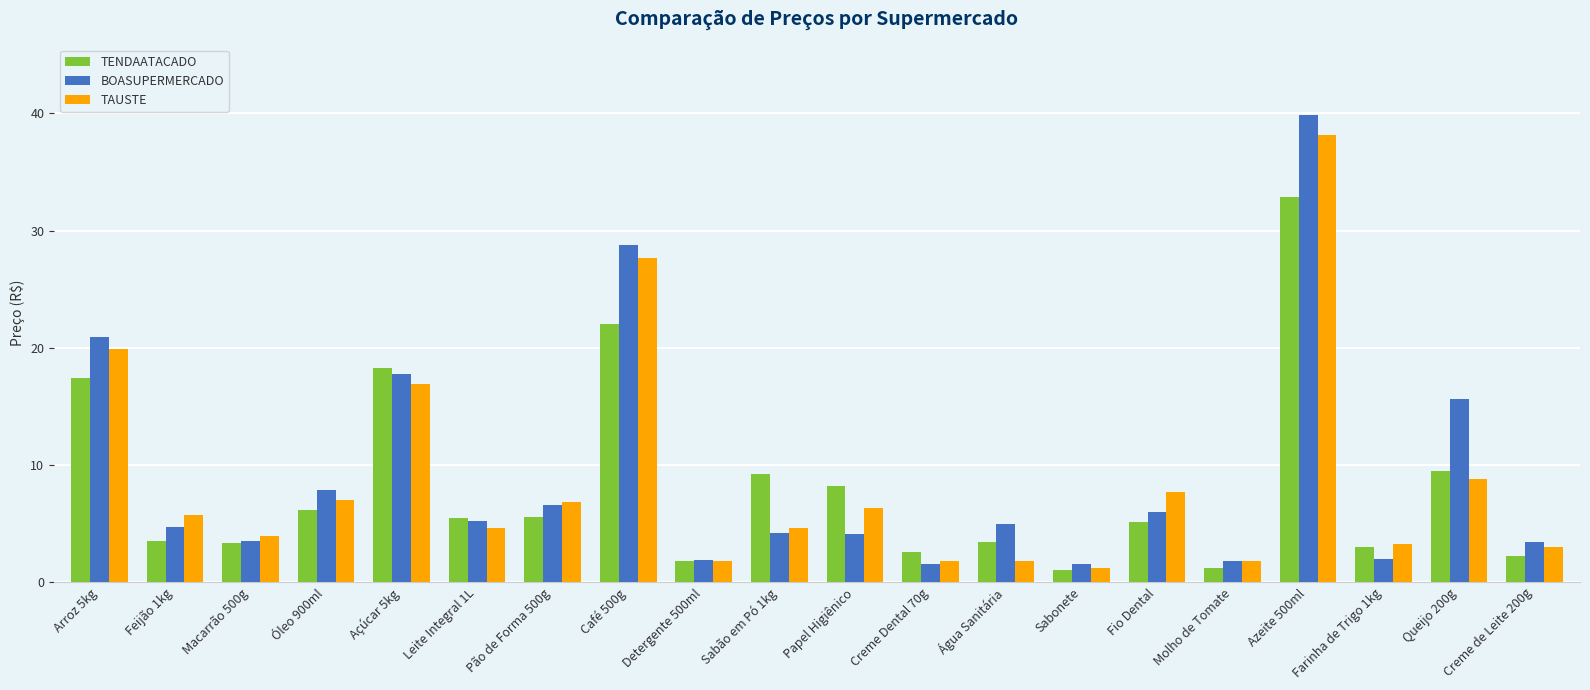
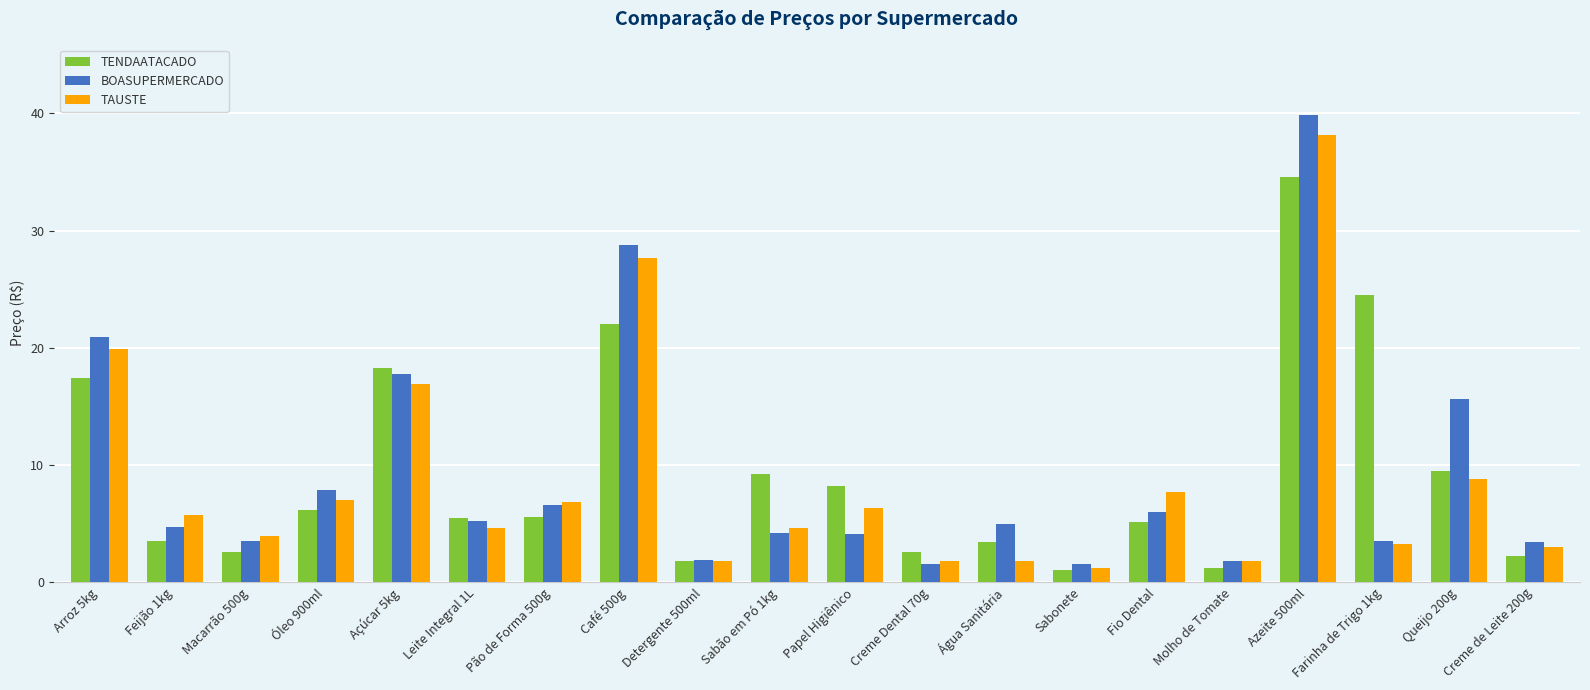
  {
    "TENDAATACADO": {
      "Arroz 5kg": 17.4,
      "Feijão 1kg": 3.6,
-     "Macarrão 500g": 3.3,
+     "Macarrão 500g": 2.6,
      "Óleo 900ml": 6.2,
      "Açúcar 5kg": 18.3,
      "Leite Integral 1L": 5.5,
      "Pão de Forma 500g": 5.6,
      "Café 500g": 22.0,
      "Detergente 500ml": 1.8,
      "Sabão em Pó 1kg": 9.3,
      "Papel Higiênico": 8.2,
      "Creme Dental 70g": 2.6,
      "Água Sanitária": 3.5,
      "Sabonete": 1.1,
      "Fio Dental": 5.2,
      "Molho de Tomate": 1.3,
-     "Azeite 500ml": 32.9,
-     "Farinha de Trigo 1kg": 3.0,
+     "Azeite 500ml": 34.5,
+     "Farinha de Trigo 1kg": 24.5,
      "Queijo 200g": 9.5,
      "Creme de Leite 200g": 2.3
    },
    "BOASUPERMERCADO": {
      "Arroz 5kg": 20.9,
      "Feijão 1kg": 4.7,
      "Macarrão 500g": 3.5,
      "Óleo 900ml": 7.9,
      "Açúcar 5kg": 17.7,
      "Leite Integral 1L": 5.2,
      "Pão de Forma 500g": 6.6,
      "Café 500g": 28.8,
      "Detergente 500ml": 1.9,
      "Sabão em Pó 1kg": 4.2,
      "Papel Higiênico": 4.1,
      "Creme Dental 70g": 1.6,
      "Água Sanitária": 5.0,
      "Sabonete": 1.6,
      "Fio Dental": 6.0,
      "Molho de Tomate": 1.8,
      "Azeite 500ml": 39.9,
-     "Farinha de Trigo 1kg": 1.9,
+     "Farinha de Trigo 1kg": 3.5,
      "Queijo 200g": 15.6,
      "Creme de Leite 200g": 3.5
    },
    "TAUSTE": {
      "Arroz 5kg": 19.9,
      "Feijão 1kg": 5.8,
      "Macarrão 500g": 4.0,
      "Óleo 900ml": 7.0,
      "Açúcar 5kg": 16.9,
      "Leite Integral 1L": 4.6,
      "Pão de Forma 500g": 6.9,
      "Café 500g": 27.7,
      "Detergente 500ml": 1.8,
      "Sabão em Pó 1kg": 4.6,
      "Papel Higiênico": 6.4,
      "Creme Dental 70g": 1.8,
      "Água Sanitária": 1.8,
      "Sabonete": 1.2,
      "Fio Dental": 7.7,
      "Molho de Tomate": 1.8,
      "Azeite 500ml": 38.2,
      "Farinha de Trigo 1kg": 3.3,
      "Queijo 200g": 8.8,
      "Creme de Leite 200g": 3.0
    }
  }
